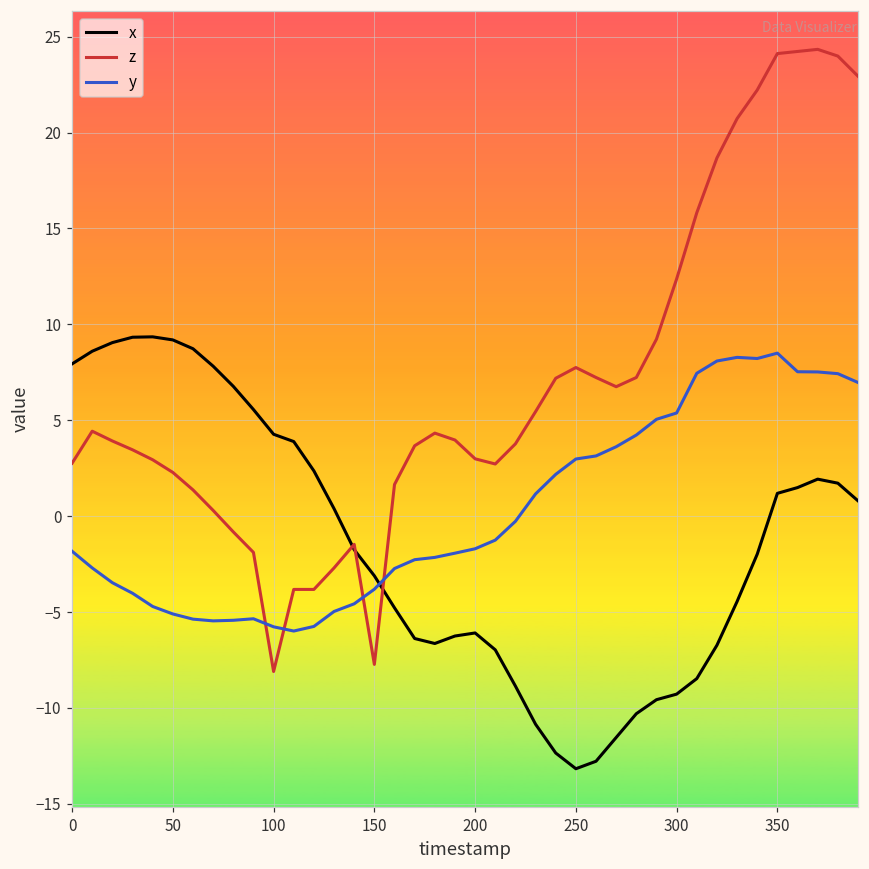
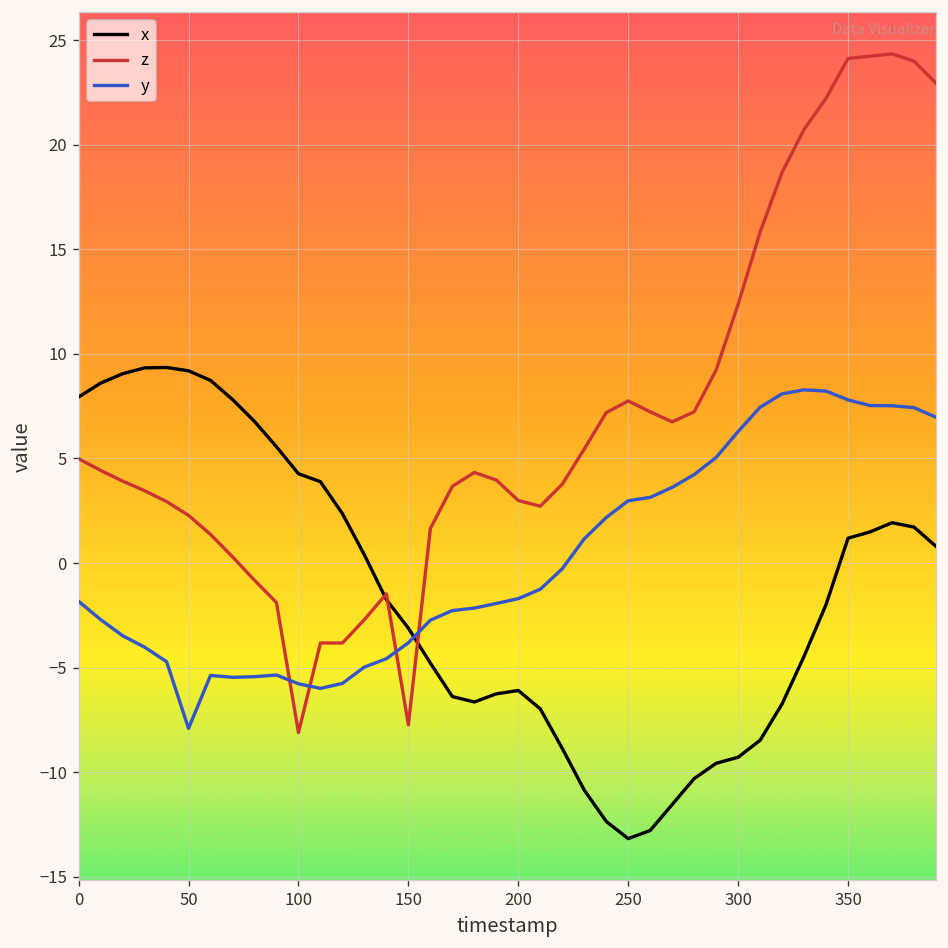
  {
    "x": {
      "0": 7.9,
      "50": 9.2,
      "100": 4.3,
      "150": -3.1,
      "200": -6.1,
      "250": -13.2,
      "300": -9.3,
      "350": 1.2
    },
    "z": {
-     "0": 2.8,
+     "0": 5.0,
      "50": 2.3,
      "100": -8.1,
      "150": -7.7,
      "200": 3.0,
      "250": 7.8,
      "300": 12.4,
      "350": 24.1
    },
    "y": {
      "0": -1.8,
-     "50": -5.1,
+     "50": -7.9,
      "100": -5.8,
      "150": -3.8,
      "200": -1.7,
      "250": 3.0,
-     "300": 5.4,
-     "350": 8.5
+     "300": 6.3,
+     "350": 7.8
    }
  }
